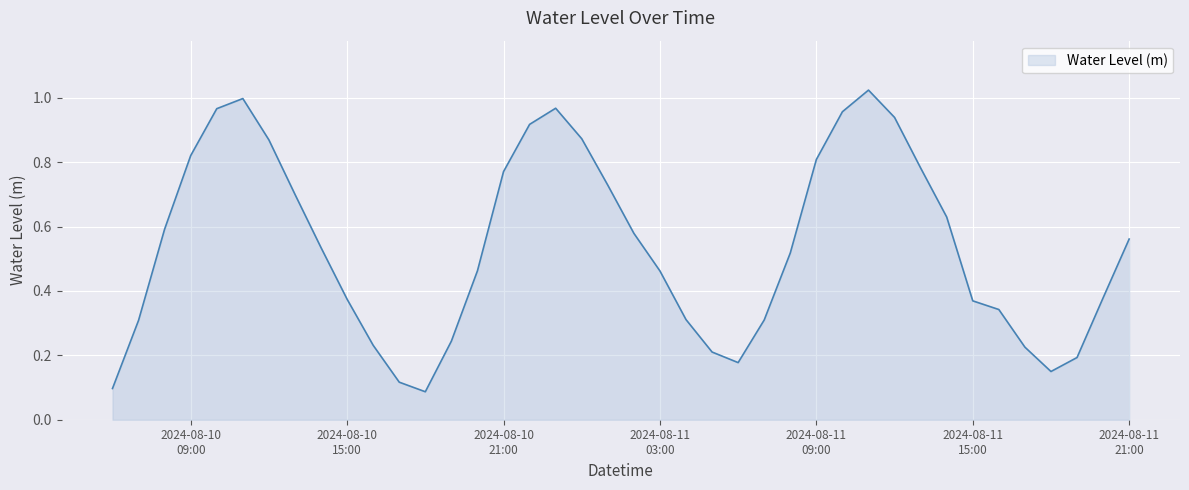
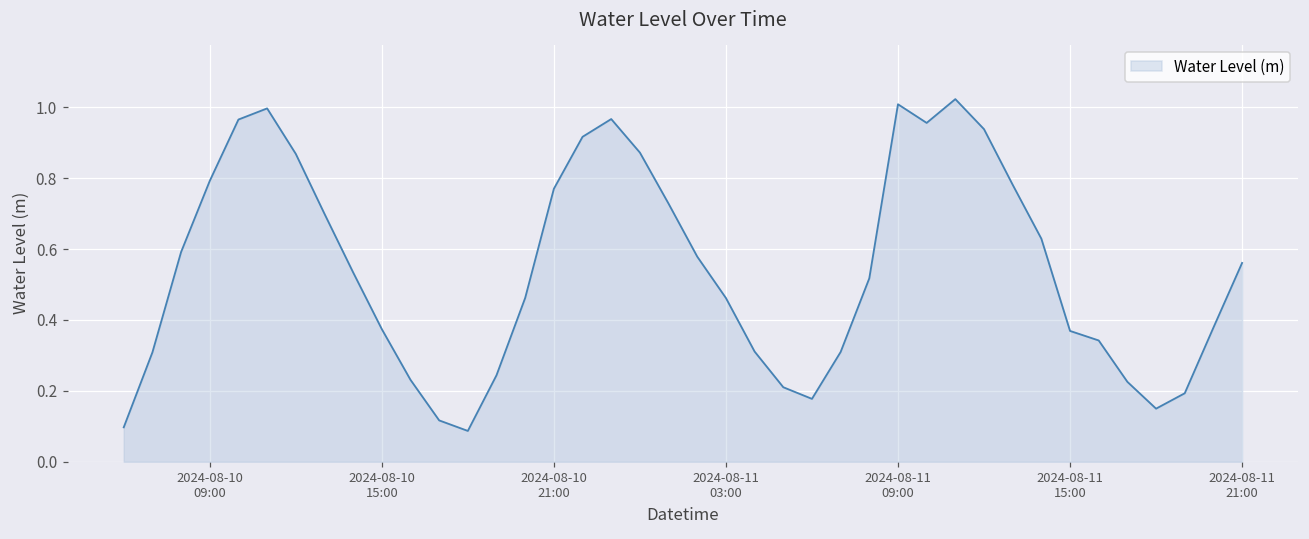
  {
-   "2024-08-10 09:00": 0.82,
+   "2024-08-10 09:00": 0.79,
    "2024-08-10 15:00": 0.37,
    "2024-08-10 21:00": 0.77,
    "2024-08-11 03:00": 0.46,
-   "2024-08-11 09:00": 0.81,
+   "2024-08-11 09:00": 1.01,
    "2024-08-11 15:00": 0.37,
    "2024-08-11 21:00": 0.56
  }
